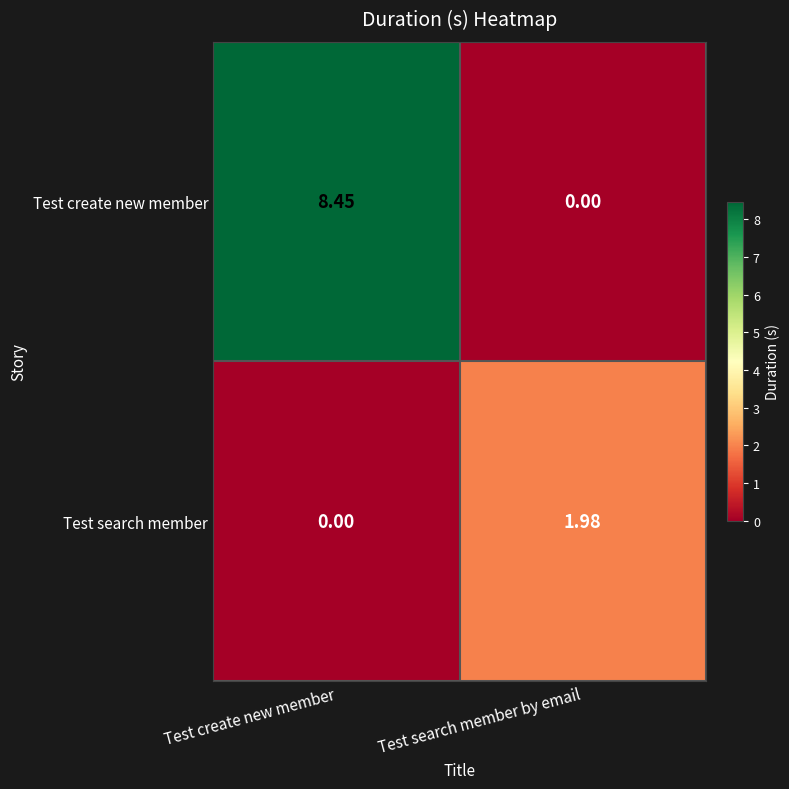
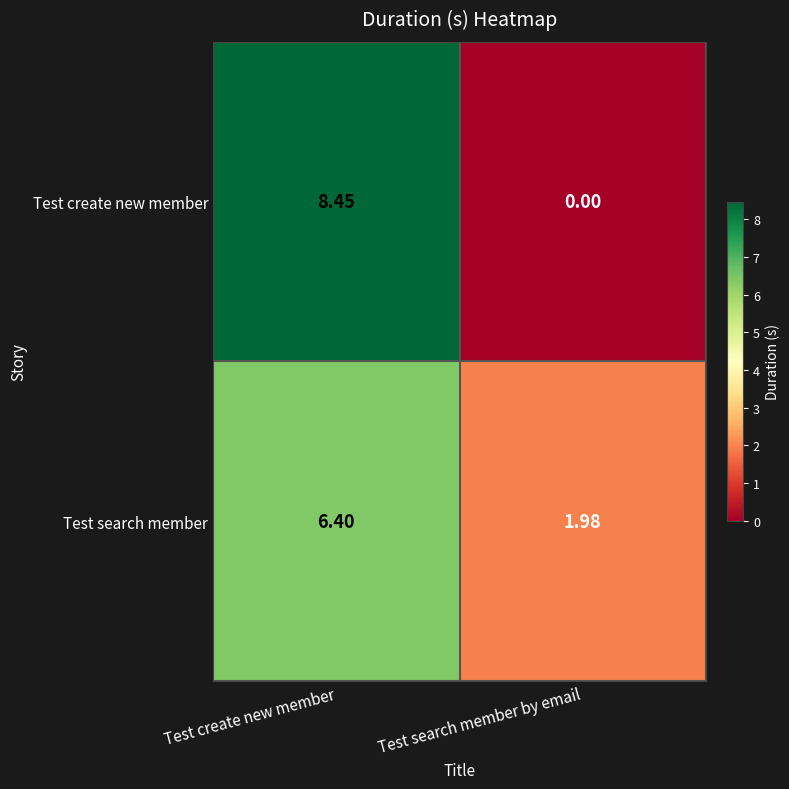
  {
    "Test create new member": {
      "Test create new member": 8.45,
      "Test search member by email": 0.00
    },
    "Test search member": {
-     "Test create new member": 0.00,
+     "Test create new member": 6.40,
      "Test search member by email": 1.98
    }
  }
